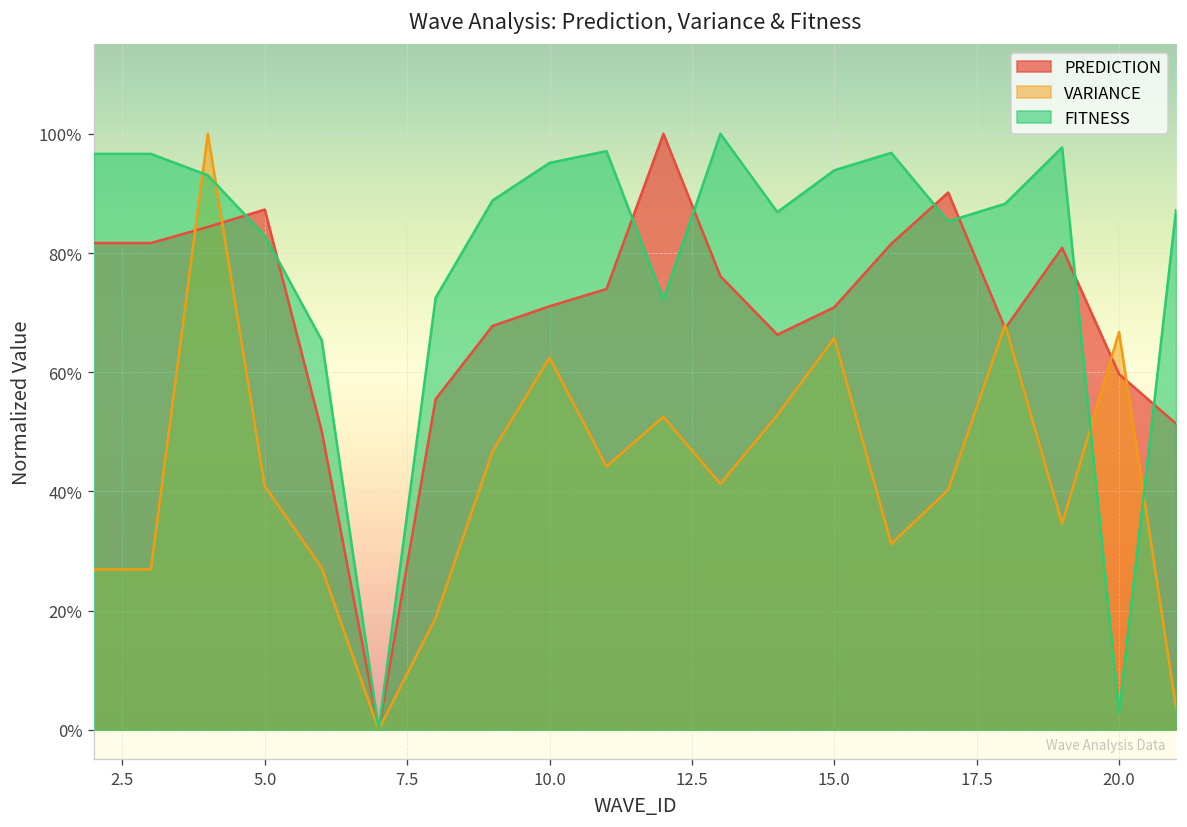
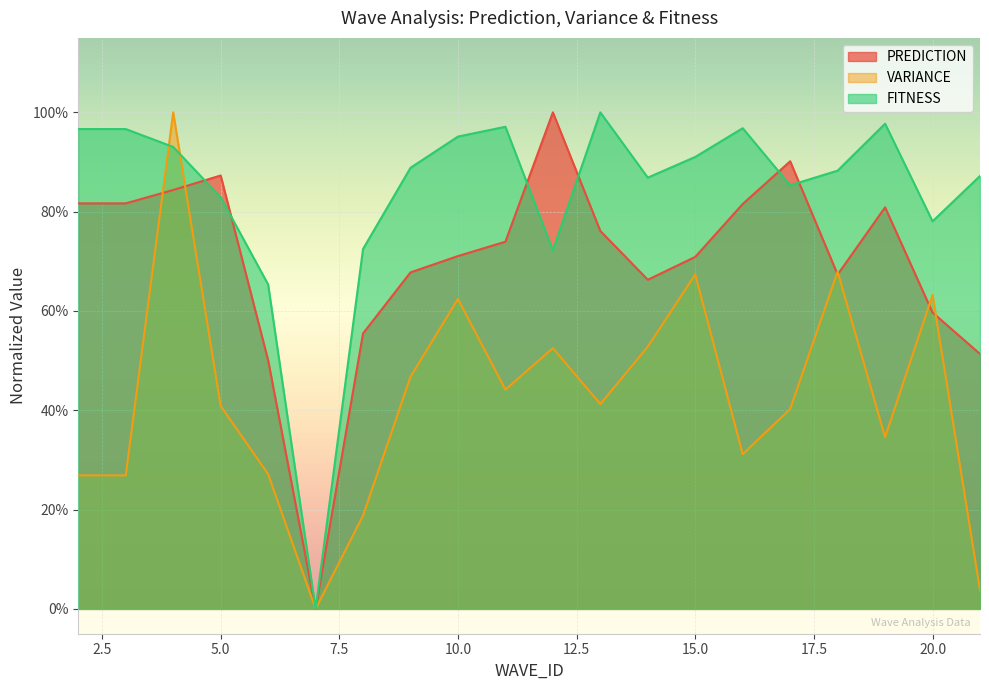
  {
    "PREDICTION": {
      "5.0": "87%",
      "10.0": "71%",
      "15.0": "71%",
      "20.0": "60%"
    },
    "VARIANCE": {
      "5.0": "41%",
      "10.0": "62%",
-     "15.0": "66%",
-     "20.0": "67%"
+     "15.0": "67%",
+     "20.0": "63%"
    },
    "FITNESS": {
      "5.0": "83%",
      "10.0": "95%",
-     "15.0": "94%",
-     "20.0": "3%"
+     "15.0": "91%",
+     "20.0": "78%"
    }
  }
